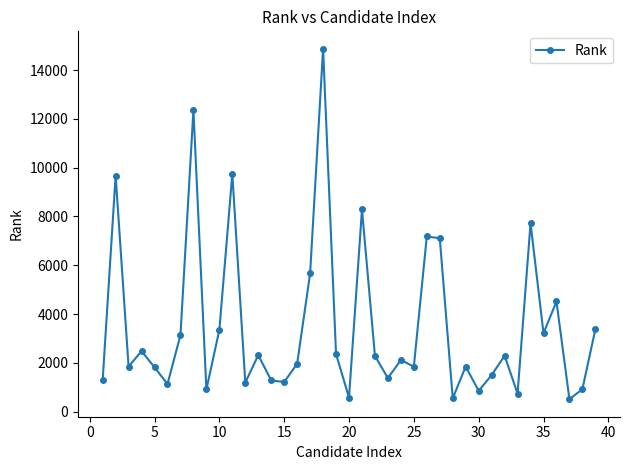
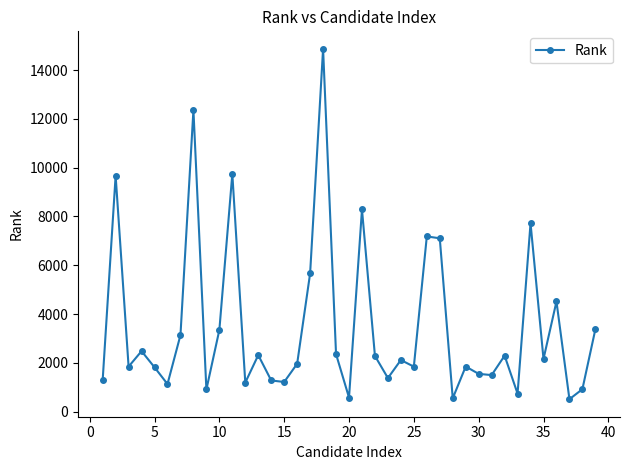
  {
    "5": 1800,
    "10": 3300,
    "15": 1200,
    "20": 600,
    "25": 1800,
-   "30": 900,
-   "35": 3200
+   "30": 1500,
+   "35": 2200
  }
